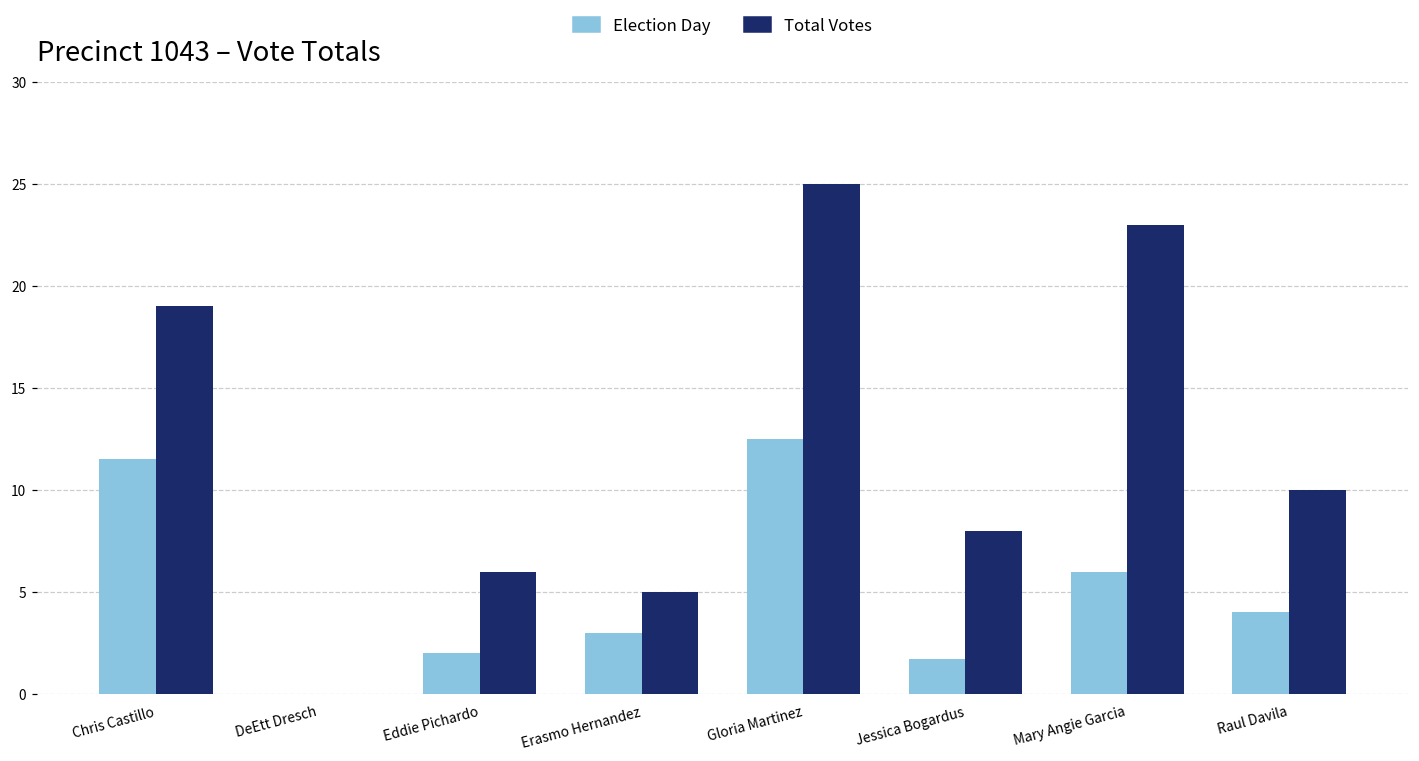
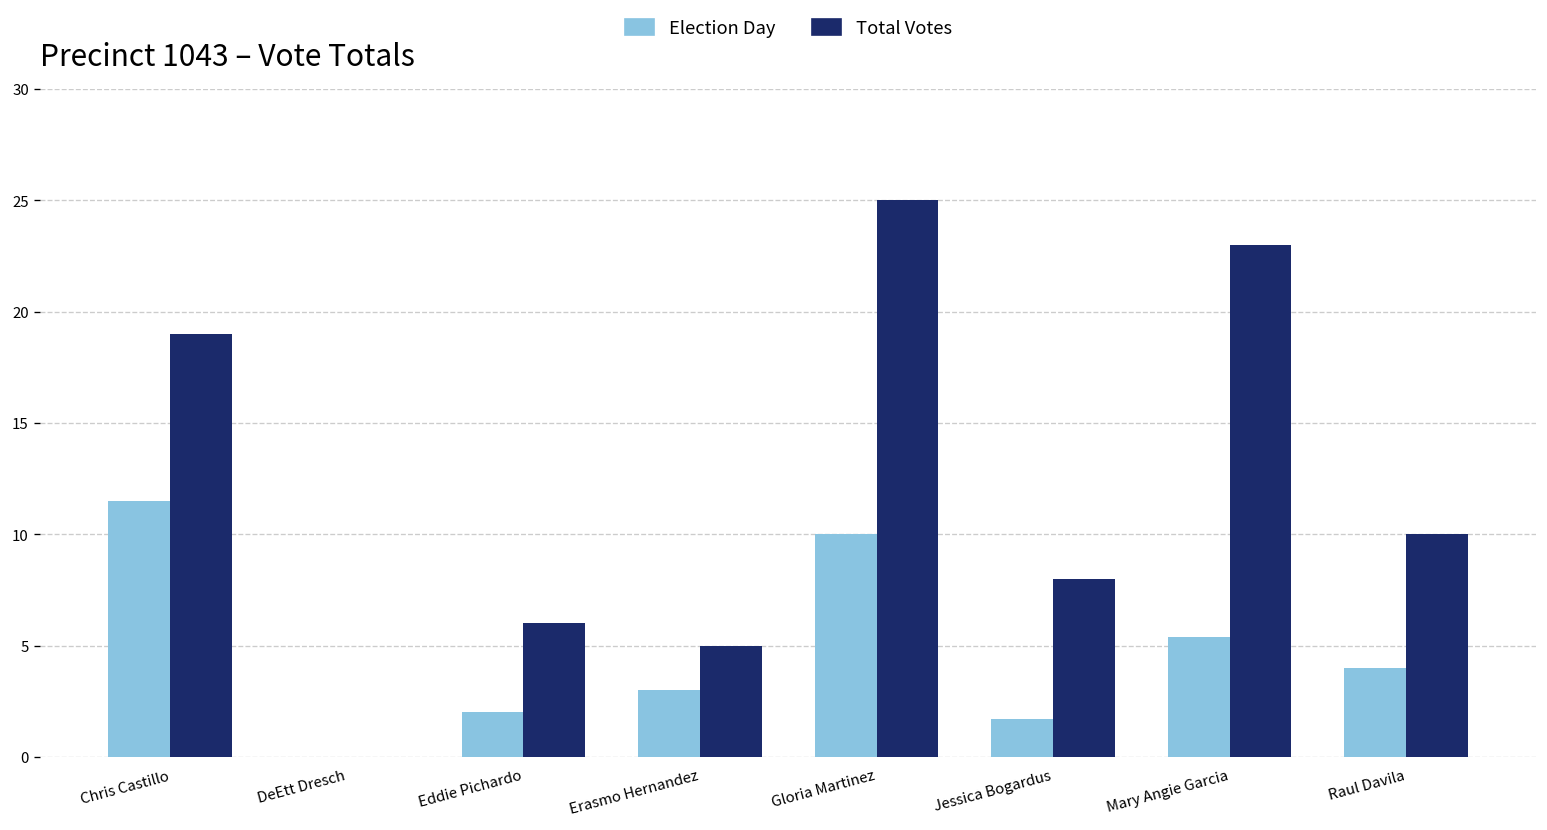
  {
    "Election Day": {
      "Chris Castillo": 11.5,
      "DeEtt Dresch": 0.0,
      "Eddie Pichardo": 2.0,
      "Erasmo Hernandez": 3.0,
-     "Gloria Martinez": 12.5,
+     "Gloria Martinez": 10.0,
      "Jessica Bogardus": 1.7,
-     "Mary Angie Garcia": 6.0,
+     "Mary Angie Garcia": 5.4,
      "Raul Davila": 4.0
    },
    "Total Votes": {
      "Chris Castillo": 19.0,
      "DeEtt Dresch": 0.0,
      "Eddie Pichardo": 6.0,
      "Erasmo Hernandez": 5.0,
      "Gloria Martinez": 25.0,
      "Jessica Bogardus": 8.0,
      "Mary Angie Garcia": 23.0,
      "Raul Davila": 10.0
    }
  }
